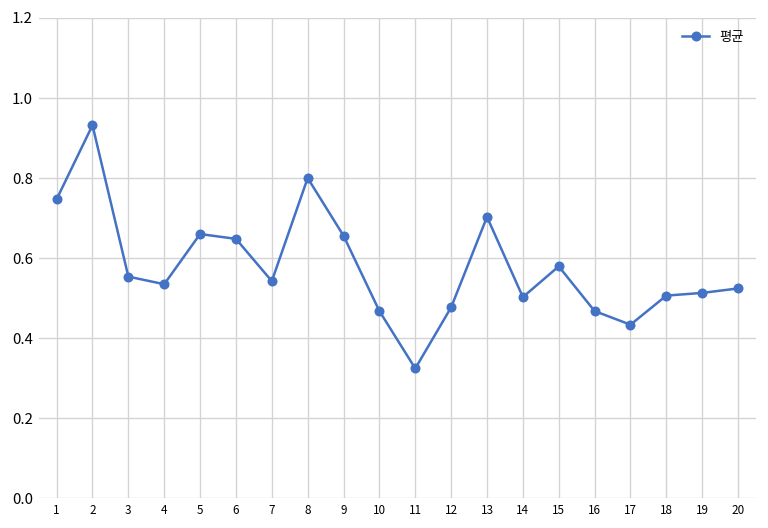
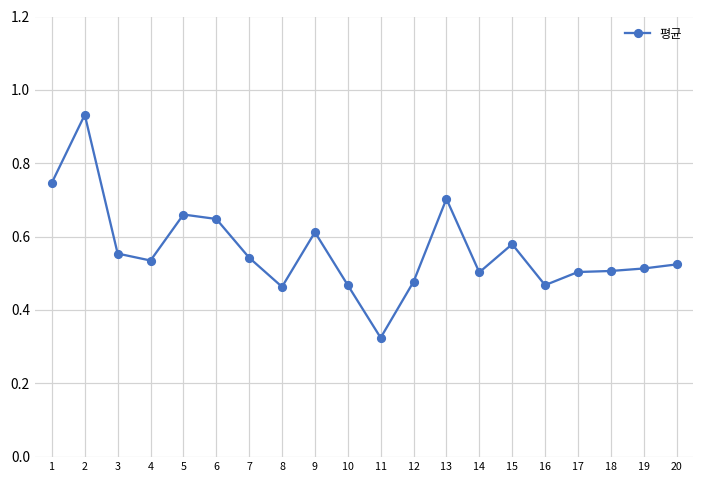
  {
    "1": 0.75,
    "2": 0.93,
    "3": 0.55,
    "4": 0.53,
    "5": 0.66,
    "6": 0.65,
    "7": 0.54,
-   "8": 0.80,
-   "9": 0.66,
+   "8": 0.46,
+   "9": 0.61,
    "10": 0.47,
    "11": 0.32,
    "12": 0.48,
    "13": 0.70,
    "14": 0.50,
    "15": 0.58,
    "16": 0.47,
-   "17": 0.43,
+   "17": 0.50,
    "18": 0.51,
    "19": 0.51,
    "20": 0.52
  }
